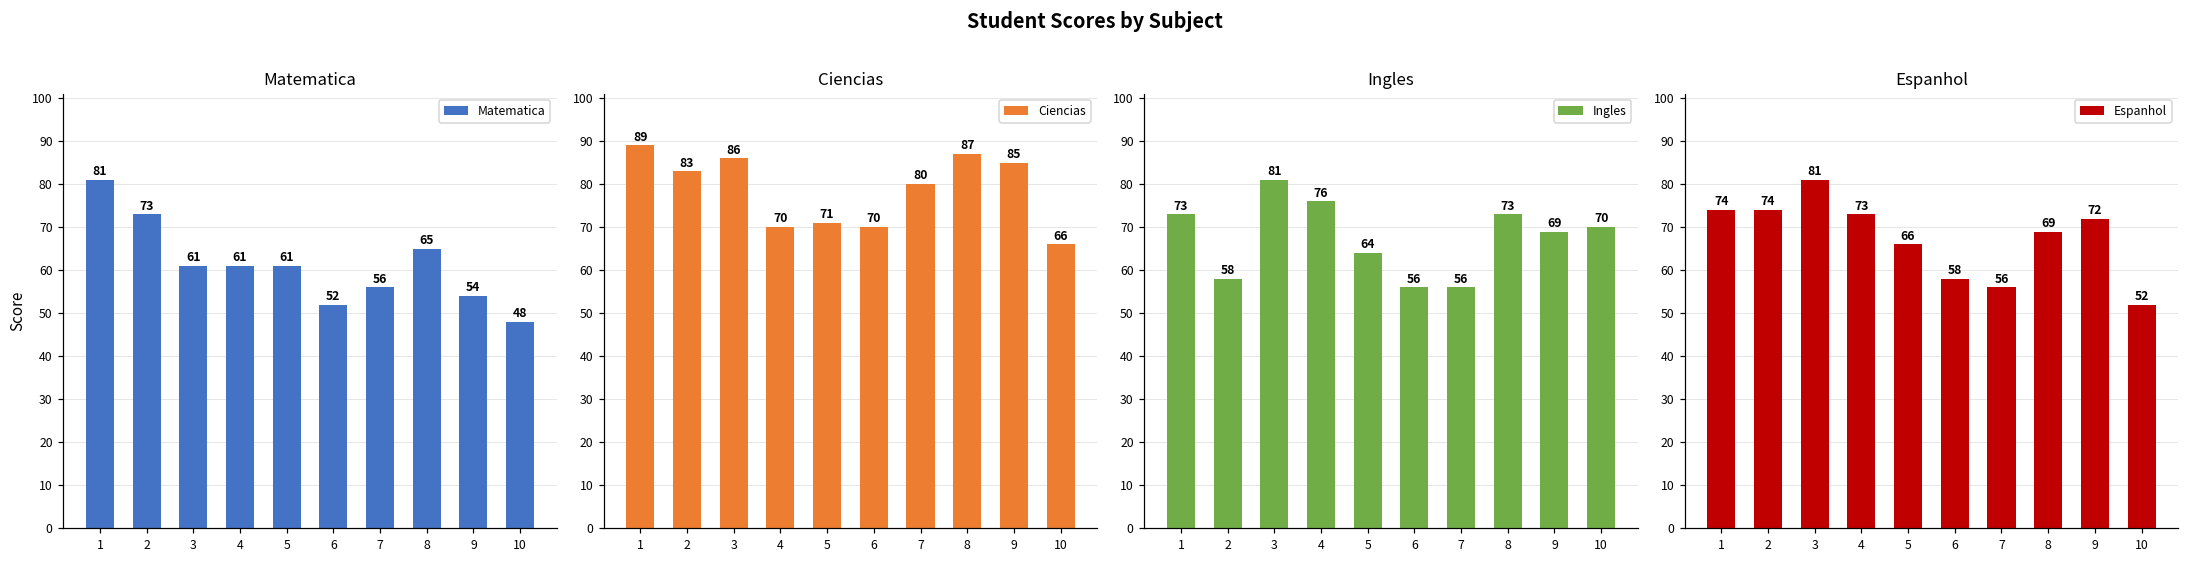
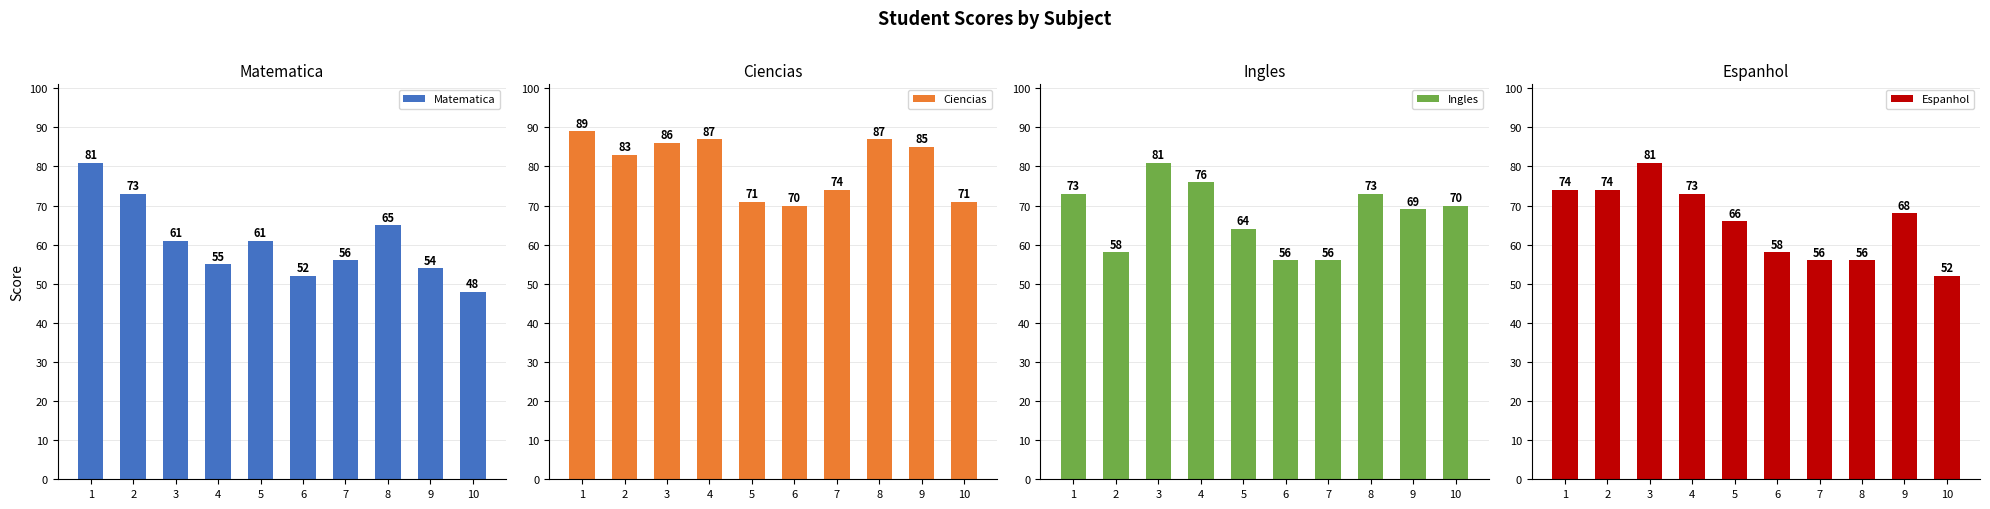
  {
    "Matematica": {
      "1": 81,
      "2": 73,
      "3": 61,
-     "4": 61,
+     "4": 55,
      "5": 61,
      "6": 52,
      "7": 56,
      "8": 65,
      "9": 54,
      "10": 48
    },
    "Ciencias": {
      "1": 89,
      "2": 83,
      "3": 86,
-     "4": 70,
+     "4": 87,
      "5": 71,
      "6": 70,
-     "7": 80,
+     "7": 74,
      "8": 87,
      "9": 85,
-     "10": 66
+     "10": 71
    },
    "Ingles": {
      "1": 73,
      "2": 58,
      "3": 81,
      "4": 76,
      "5": 64,
      "6": 56,
      "7": 56,
      "8": 73,
      "9": 69,
      "10": 70
    },
    "Espanhol": {
      "1": 74,
      "2": 74,
      "3": 81,
      "4": 73,
      "5": 66,
      "6": 58,
      "7": 56,
-     "8": 69,
-     "9": 72,
+     "8": 56,
+     "9": 68,
      "10": 52
    }
  }
